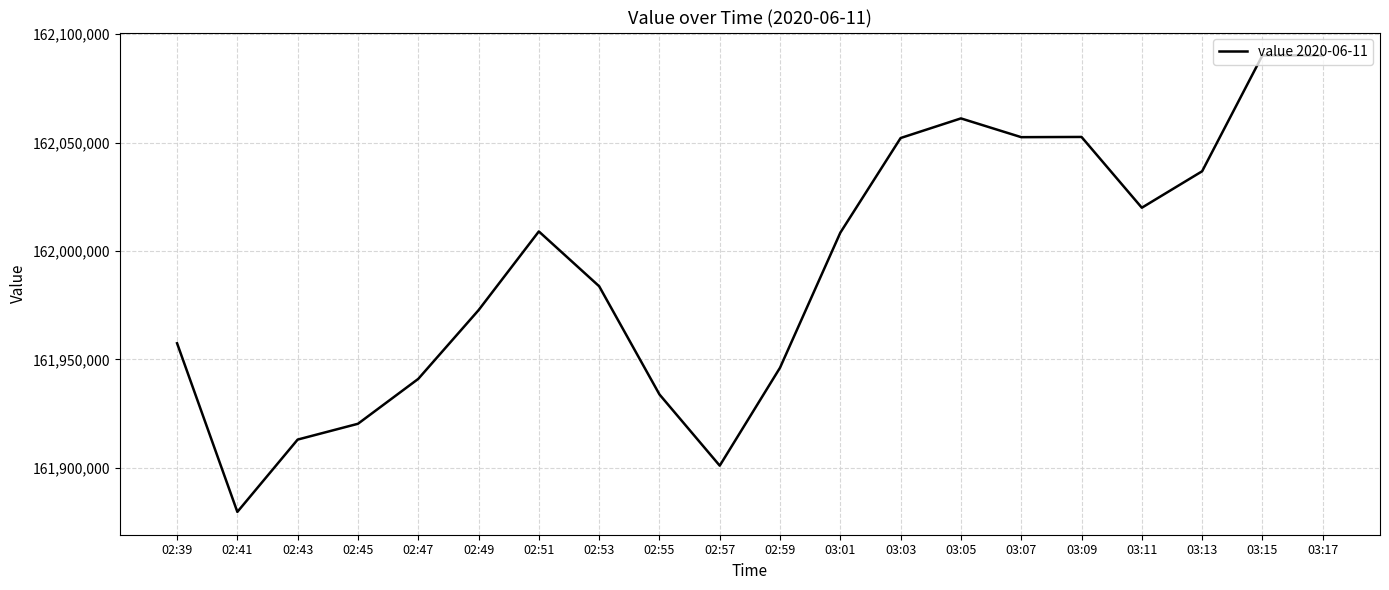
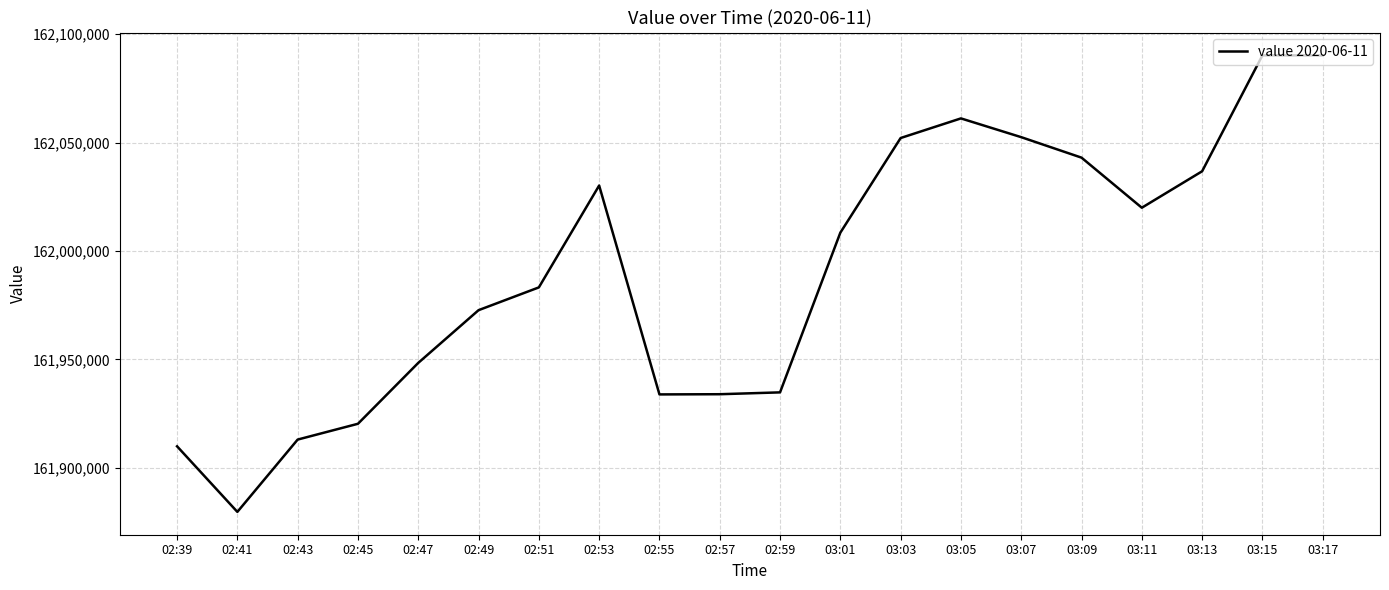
  {
-   "02:39": "161,957,000",
+   "02:39": "161,910,000",
    "02:41": "161,880,000",
    "02:43": "161,913,000",
    "02:45": "161,920,000",
-   "02:47": "161,941,000",
+   "02:47": "161,948,000",
    "02:49": "161,973,000",
-   "02:51": "162,009,000",
-   "02:53": "161,984,000",
+   "02:51": "161,983,000",
+   "02:53": "162,030,000",
    "02:55": "161,934,000",
-   "02:57": "161,901,000",
-   "02:59": "161,946,000",
+   "02:57": "161,934,000",
+   "02:59": "161,935,000",
    "03:01": "162,008,000",
    "03:03": "162,052,000",
    "03:05": "162,061,000",
    "03:07": "162,053,000",
-   "03:09": "162,053,000",
+   "03:09": "162,043,000",
    "03:11": "162,020,000",
    "03:13": "162,037,000"
  }
